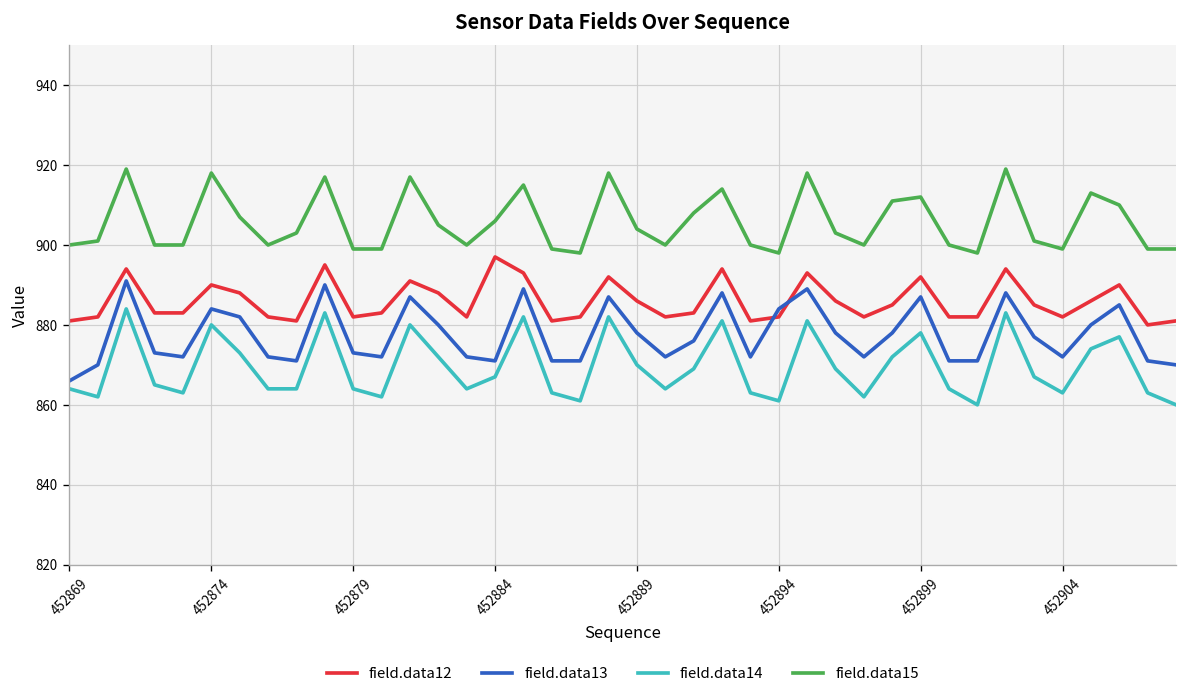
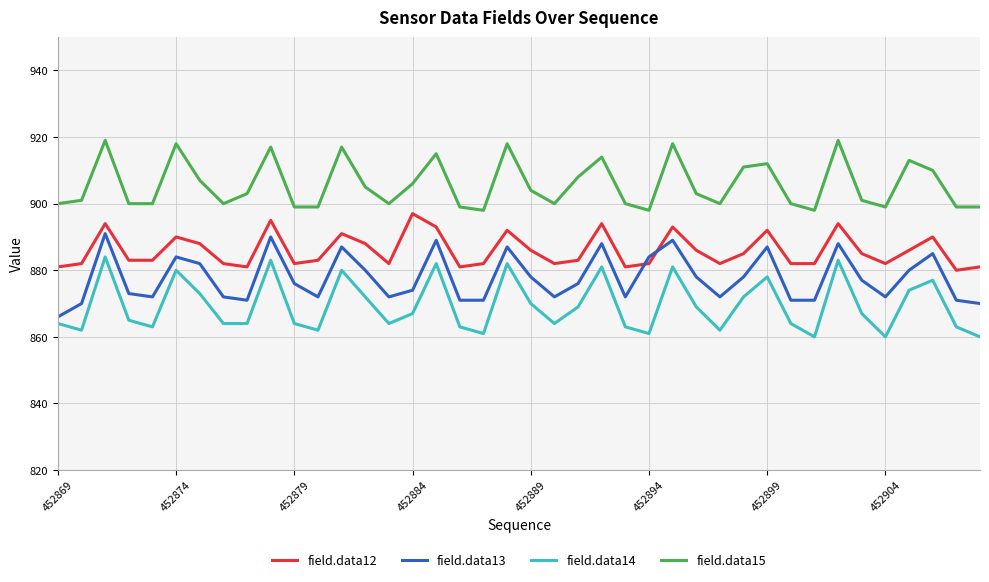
  {
    "field.data12": {
      "452869": 881,
      "452874": 890,
      "452879": 882,
      "452884": 897,
      "452889": 886,
      "452894": 882,
      "452899": 892,
      "452904": 882
    },
    "field.data13": {
      "452869": 866,
      "452874": 884,
-     "452879": 873,
-     "452884": 871,
+     "452879": 876,
+     "452884": 874,
      "452889": 878,
      "452894": 884,
      "452899": 887,
      "452904": 872
    },
    "field.data14": {
      "452869": 864,
      "452874": 880,
      "452879": 864,
      "452884": 867,
      "452889": 870,
      "452894": 861,
      "452899": 878,
-     "452904": 863
+     "452904": 860
    },
    "field.data15": {
      "452869": 900,
      "452874": 918,
      "452879": 899,
      "452884": 906,
      "452889": 904,
      "452894": 898,
      "452899": 912,
      "452904": 899
    }
  }
